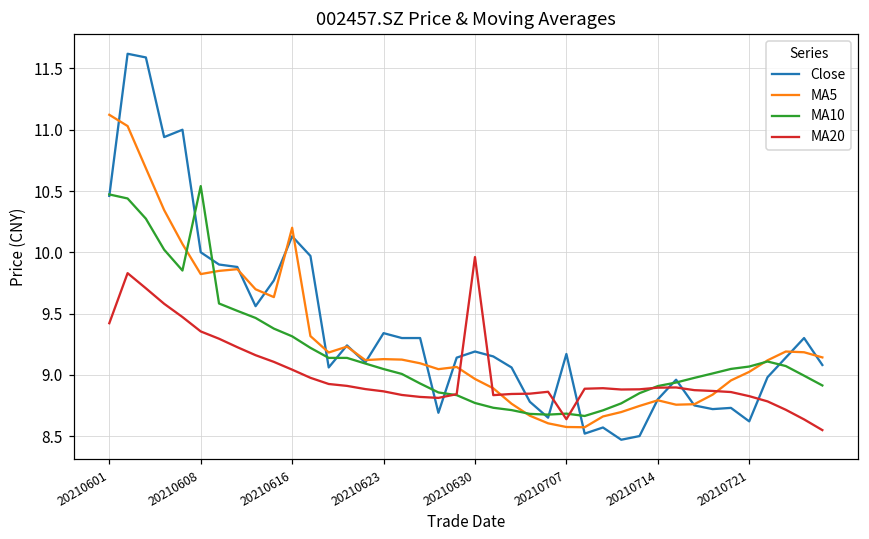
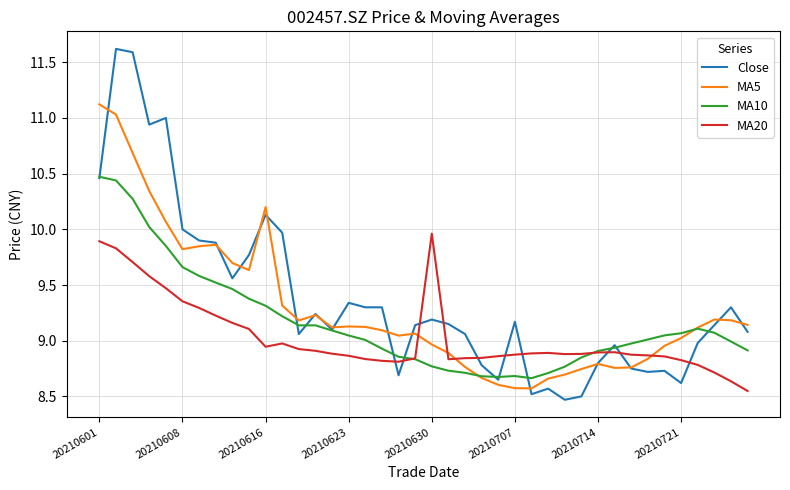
  {
    "Close": {
      "20210608": 10.00,
      "20210616": 10.13,
      "20210623": 9.34,
      "20210630": 9.19,
      "20210707": 9.17,
      "20210721": 8.62
    },
    "MA5": {
      "20210601": 11.12,
      "20210608": 9.82,
      "20210616": 10.20,
      "20210623": 9.13,
      "20210630": 8.97,
      "20210707": 8.57,
      "20210721": 9.02
    },
    "MA10": {
-     "20210608": 10.54,
+     "20210608": 9.66,
      "20210616": 9.31,
      "20210623": 9.05,
      "20210630": 8.77,
      "20210707": 8.68,
      "20210721": 9.07
    },
    "MA20": {
-     "20210601": 9.42,
+     "20210601": 9.89,
      "20210608": 9.35,
-     "20210616": 9.04,
+     "20210616": 8.95,
      "20210623": 8.87,
      "20210630": 9.96,
-     "20210707": 8.64,
+     "20210707": 8.88,
      "20210721": 8.83
    }
  }
